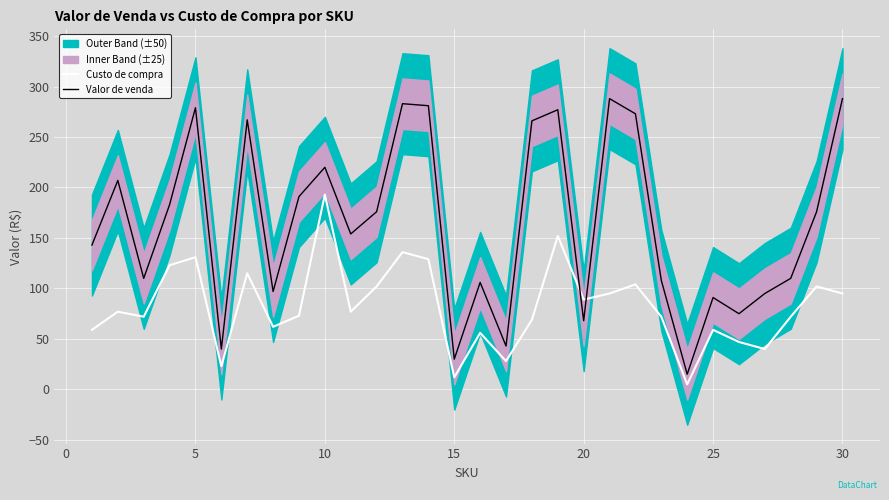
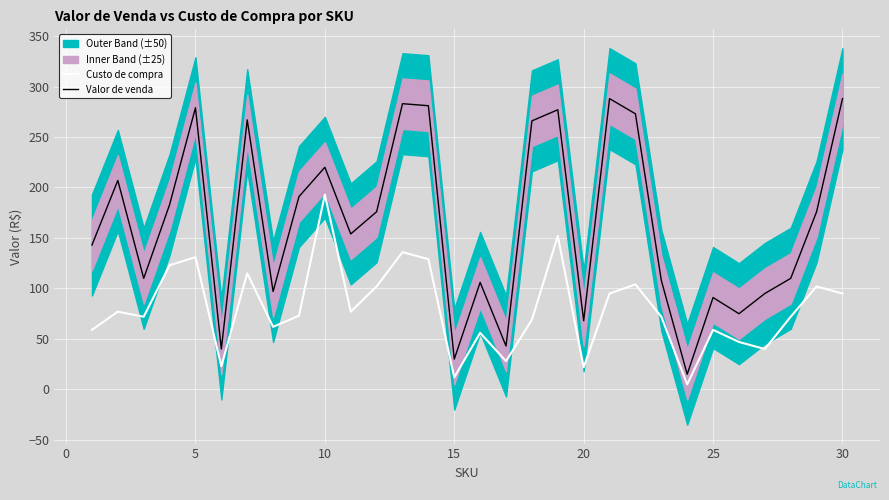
  {
    "Custo de compra": {
      "5": 131,
      "10": 193,
      "15": 12,
-     "20": 89,
+     "20": 22,
      "25": 59,
      "30": 95
    },
    "Valor de venda": {
      "5": 279,
      "10": 220,
      "15": 30,
      "20": 68,
      "25": 91,
      "30": 288
    }
  }
